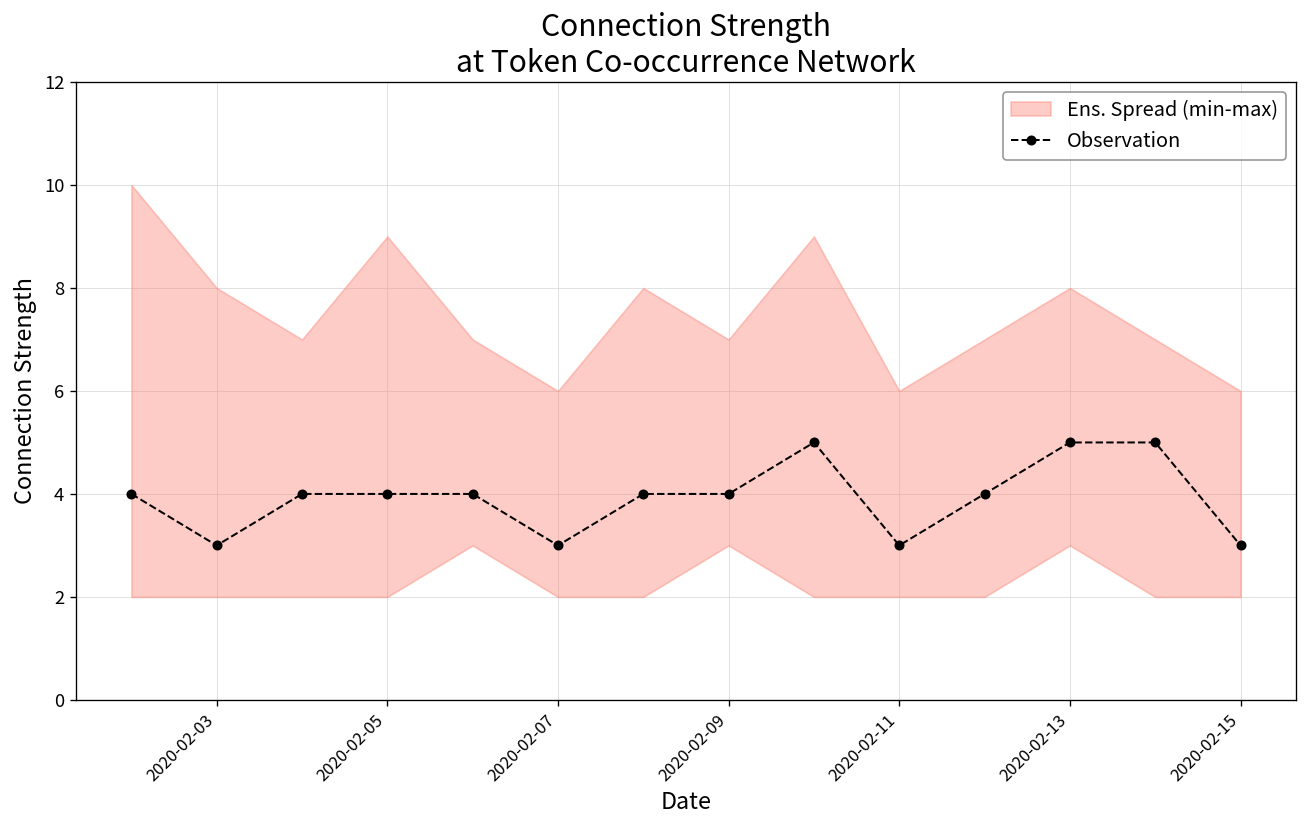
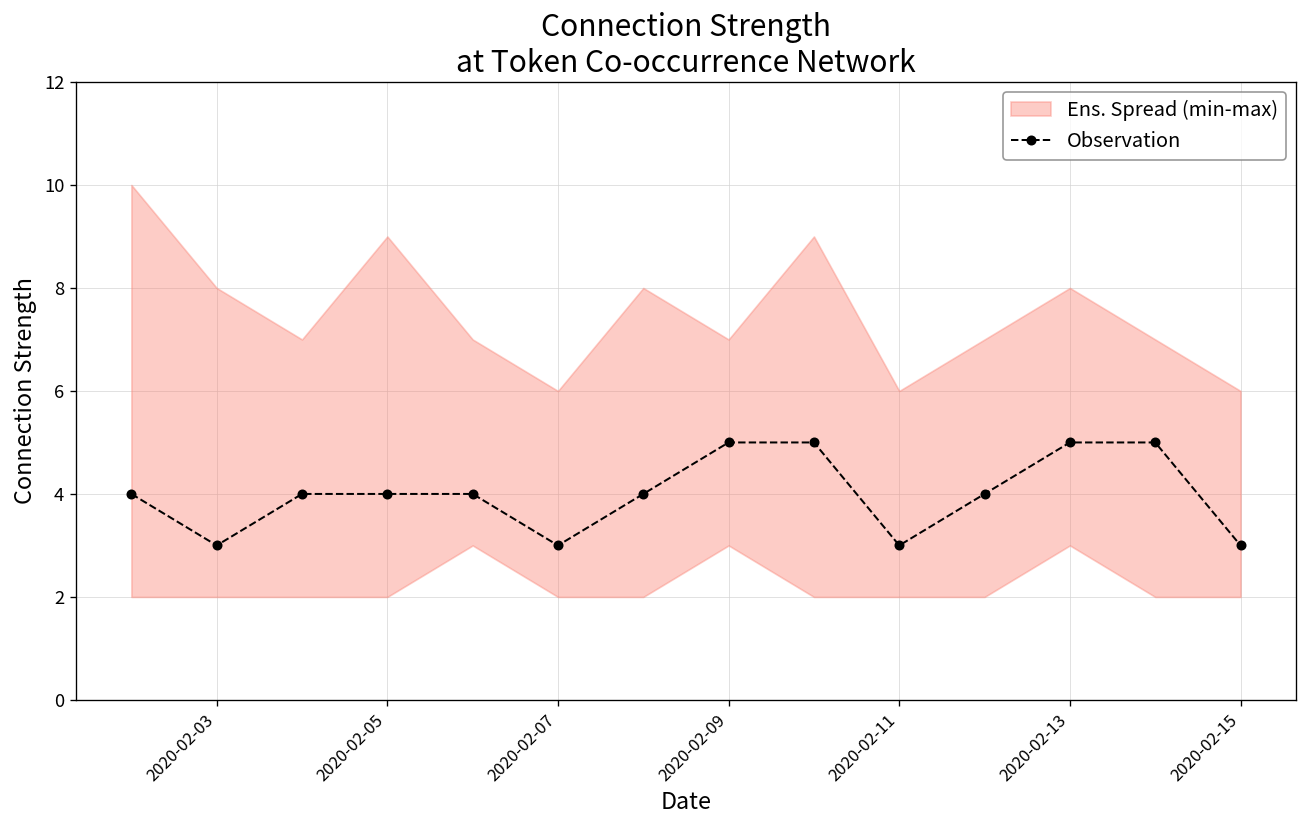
  {
    "Observation": {
      "2020-02-03": 3,
      "2020-02-05": 4,
      "2020-02-07": 3,
-     "2020-02-09": 4,
+     "2020-02-09": 5,
      "2020-02-11": 3,
      "2020-02-13": 5,
      "2020-02-15": 3
    }
  }
